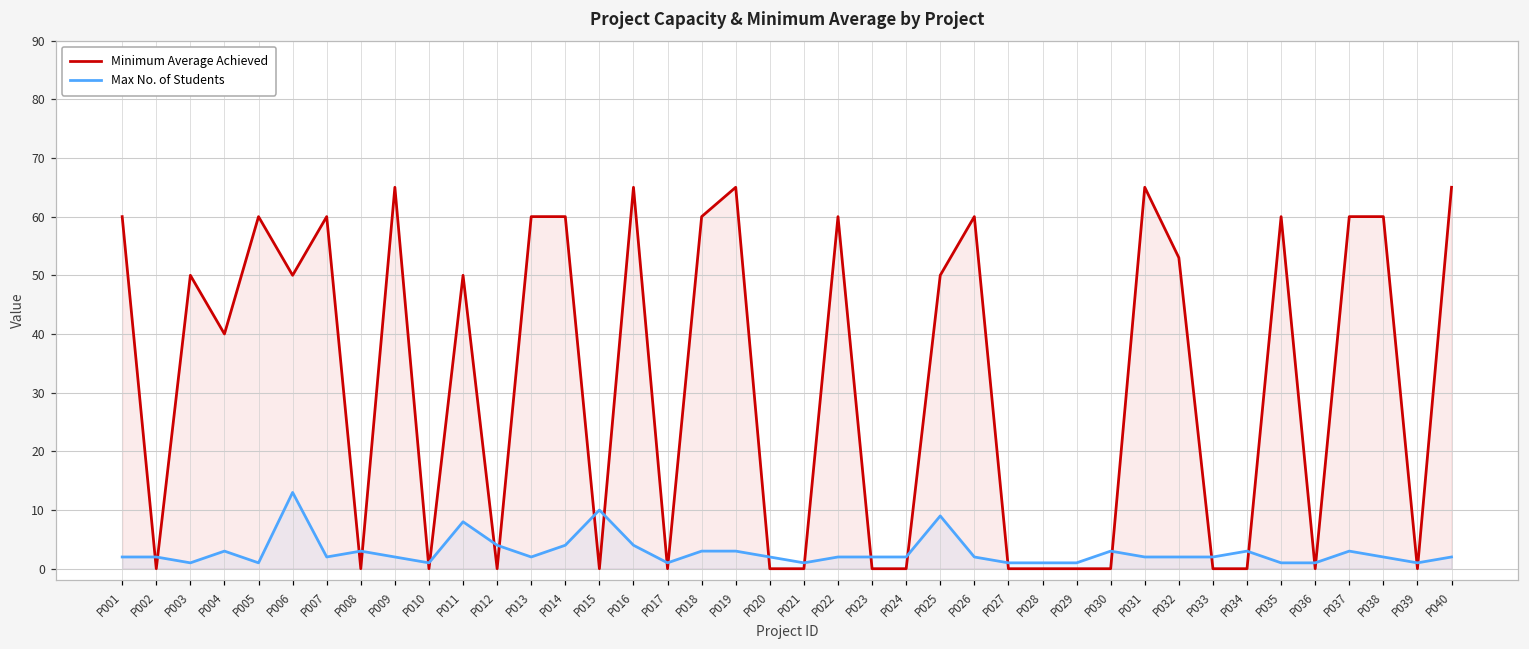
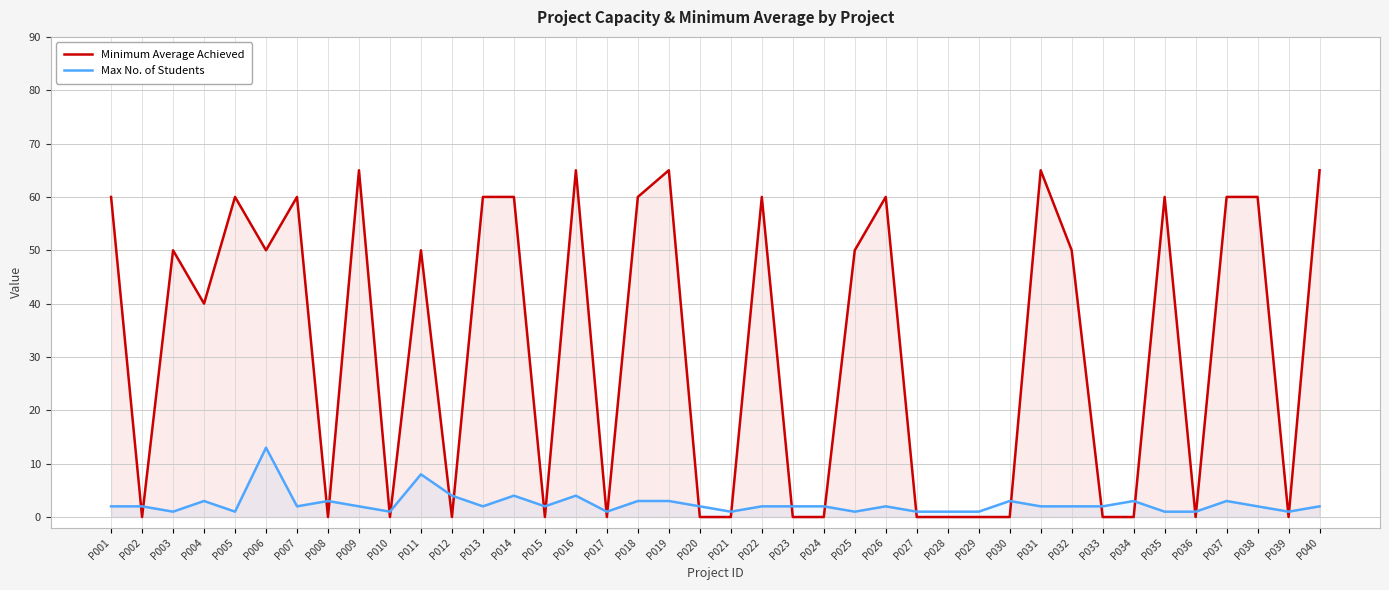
  {
    "Minimum Average Achieved": {
      "P001": 60,
      "P002": 0,
      "P003": 50,
      "P004": 40,
      "P005": 60,
      "P006": 50,
      "P007": 60,
      "P008": 0,
      "P009": 65,
      "P010": 0,
      "P011": 50,
      "P012": 0,
      "P013": 60,
      "P014": 60,
      "P015": 0,
      "P016": 65,
      "P017": 0,
      "P018": 60,
      "P019": 65,
      "P020": 0,
      "P021": 0,
      "P022": 60,
      "P023": 0,
      "P024": 0,
      "P025": 50,
      "P026": 60,
      "P027": 0,
      "P028": 0,
      "P029": 0,
      "P030": 0,
      "P031": 65,
-     "P032": 53,
+     "P032": 50,
      "P033": 0,
      "P034": 0,
      "P035": 60,
      "P036": 0,
      "P037": 60,
      "P038": 60,
      "P039": 0,
      "P040": 65
    },
    "Max No. of Students": {
      "P001": 2,
      "P002": 2,
      "P003": 1,
      "P004": 3,
      "P005": 1,
      "P006": 13,
      "P007": 2,
      "P008": 3,
      "P009": 2,
      "P010": 1,
      "P011": 8,
      "P012": 4,
      "P013": 2,
      "P014": 4,
-     "P015": 10,
+     "P015": 2,
      "P016": 4,
      "P017": 1,
      "P018": 3,
      "P019": 3,
      "P020": 2,
      "P021": 1,
      "P022": 2,
      "P023": 2,
      "P024": 2,
-     "P025": 9,
+     "P025": 1,
      "P026": 2,
      "P027": 1,
      "P028": 1,
      "P029": 1,
      "P030": 3,
      "P031": 2,
      "P032": 2,
      "P033": 2,
      "P034": 3,
      "P035": 1,
      "P036": 1,
      "P037": 3,
      "P038": 2,
      "P039": 1,
      "P040": 2
    }
  }
